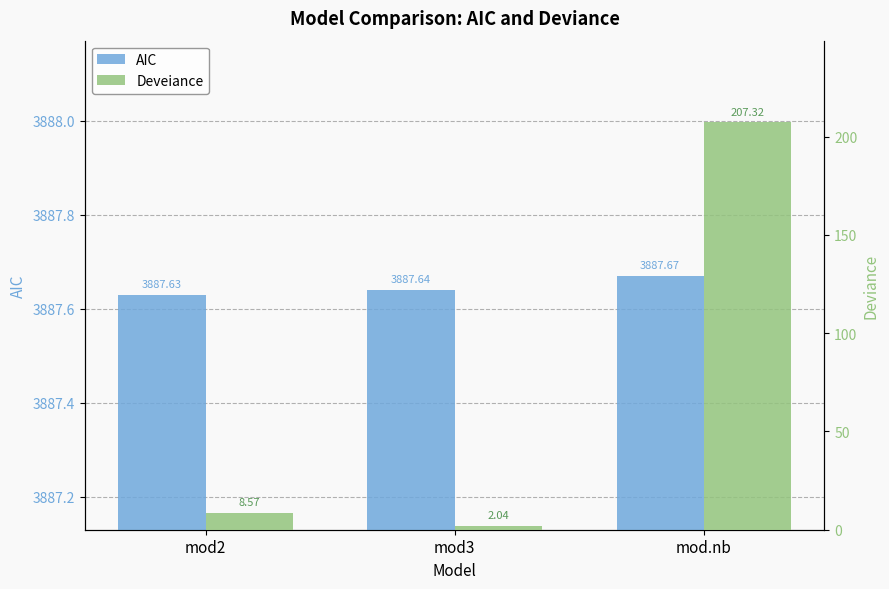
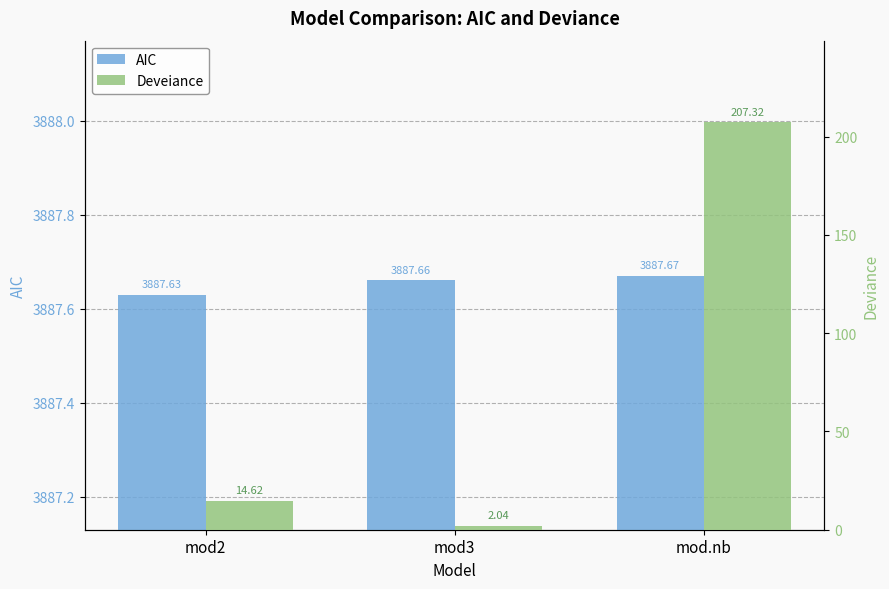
  {
    "AIC": {
      "mod2": 3887.63,
-     "mod3": 3887.64,
+     "mod3": 3887.66,
      "mod.nb": 3887.67
    },
    "Deveiance": {
-     "mod2": 8.57,
+     "mod2": 14.62,
      "mod3": 2.04,
      "mod.nb": 207.32
    }
  }
